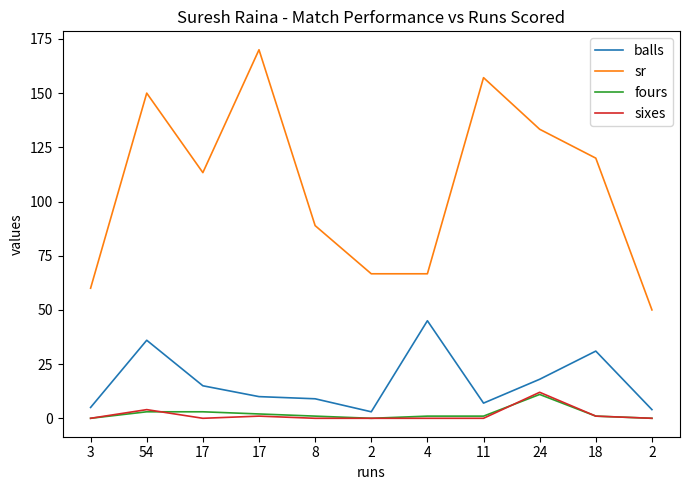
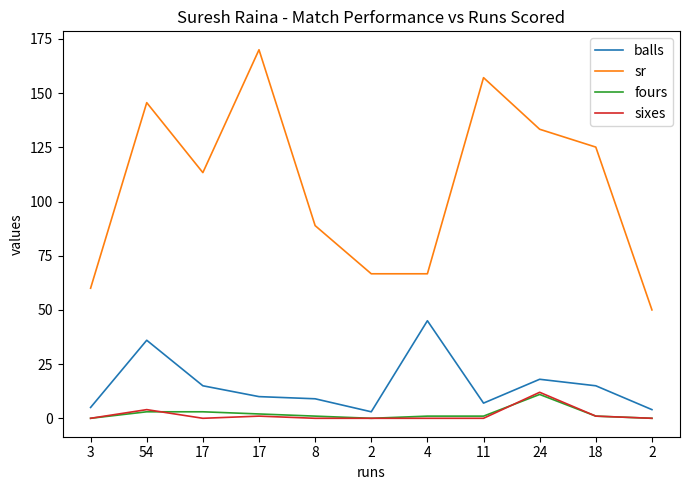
  {
    "balls": {
      "3": 5,
      "54": 36,
      "8": 9,
      "4": 45,
      "11": 7,
      "24": 18,
-     "18": 31
+     "18": 15
    },
    "sr": {
      "3": 60,
-     "54": 150,
+     "54": 146,
      "8": 89,
      "4": 67,
      "11": 157,
      "24": 133,
-     "18": 120
+     "18": 125
    }
  }
